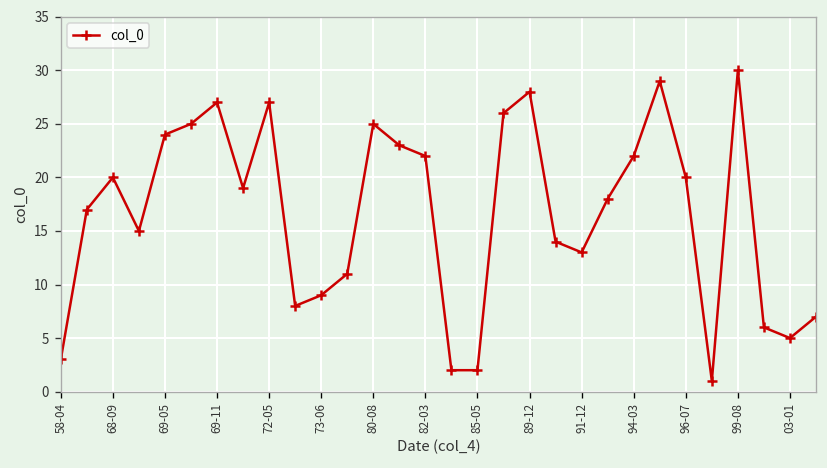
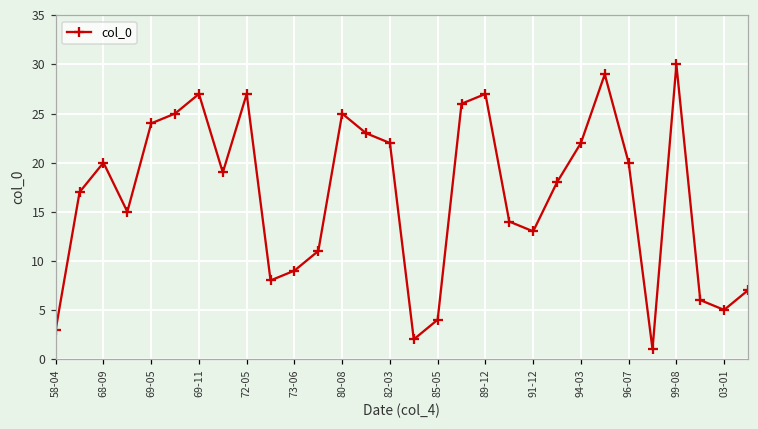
  {
    "58-04": 3,
    "68-09": 20,
    "69-05": 24,
    "69-11": 27,
    "72-05": 27,
    "73-06": 9,
    "80-08": 25,
    "82-03": 22,
-   "85-05": 2,
-   "89-12": 28,
+   "85-05": 4,
+   "89-12": 27,
    "91-12": 13,
    "94-03": 22,
    "96-07": 20,
    "99-08": 30,
    "03-01": 5
  }
